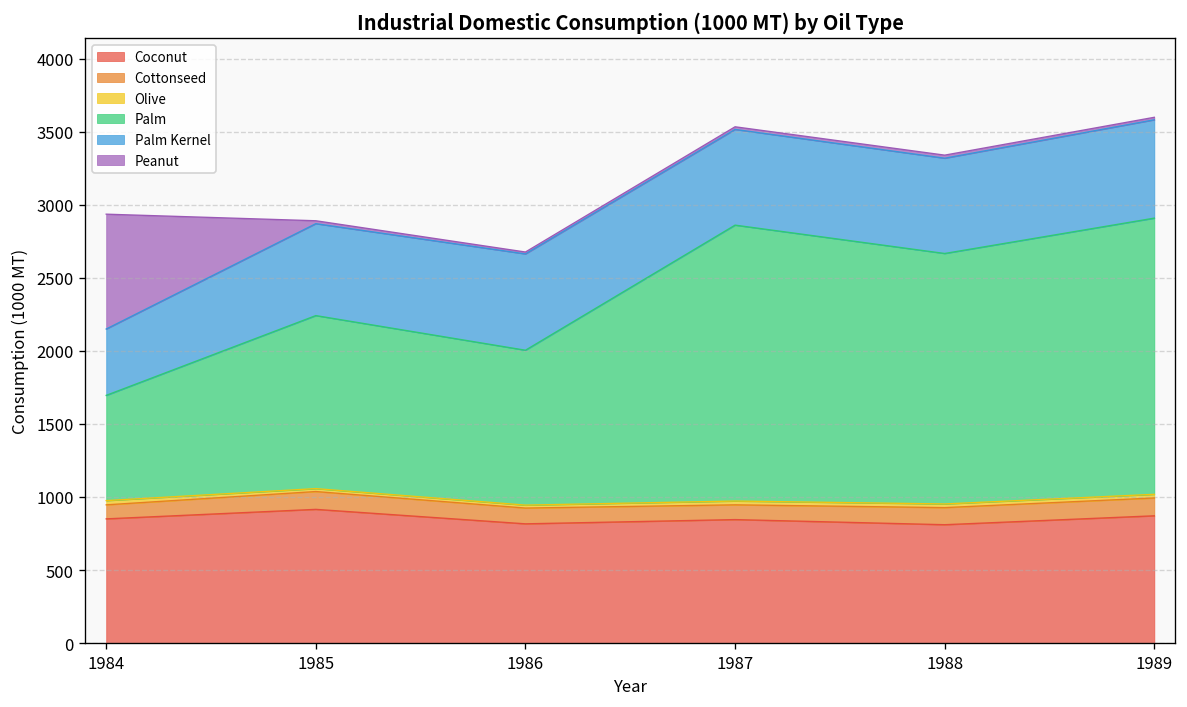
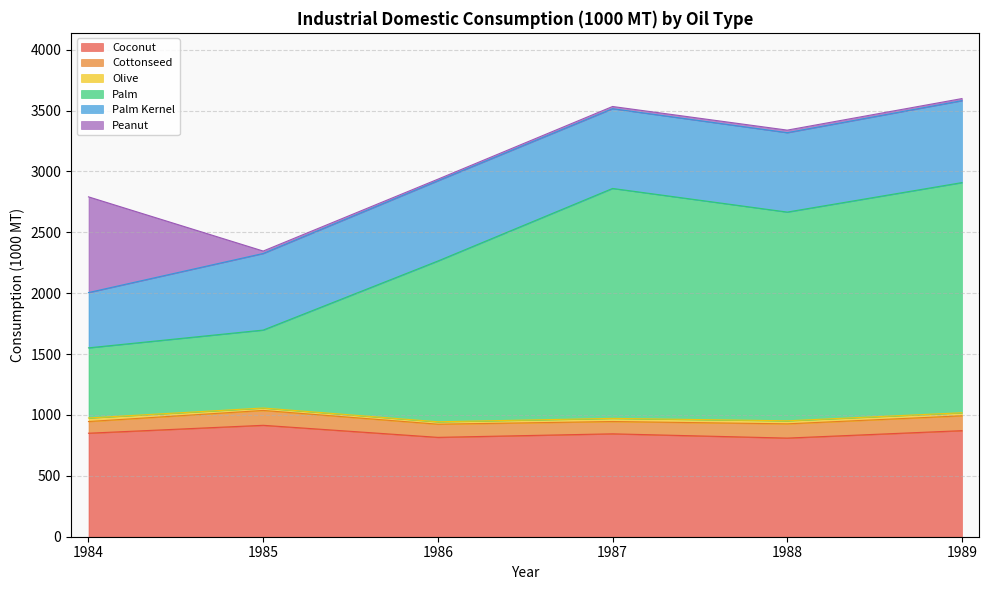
  {
    "Olive": {
      "1984": 30,
      "1987": 30,
      "1988": 30,
      "1989": 30
    },
    "Palm": {
-     "1984": 720,
-     "1985": 1180,
-     "1986": 1060,
+     "1984": 580,
+     "1985": 640,
+     "1986": 1320,
      "1987": 1890,
      "1988": 1710,
      "1989": 1890
    },
    "Palm Kernel": {
      "1984": 450,
      "1988": 650
    },
    "Peanut": {
      "1984": 790,
      "1988": 20
    }
  }
